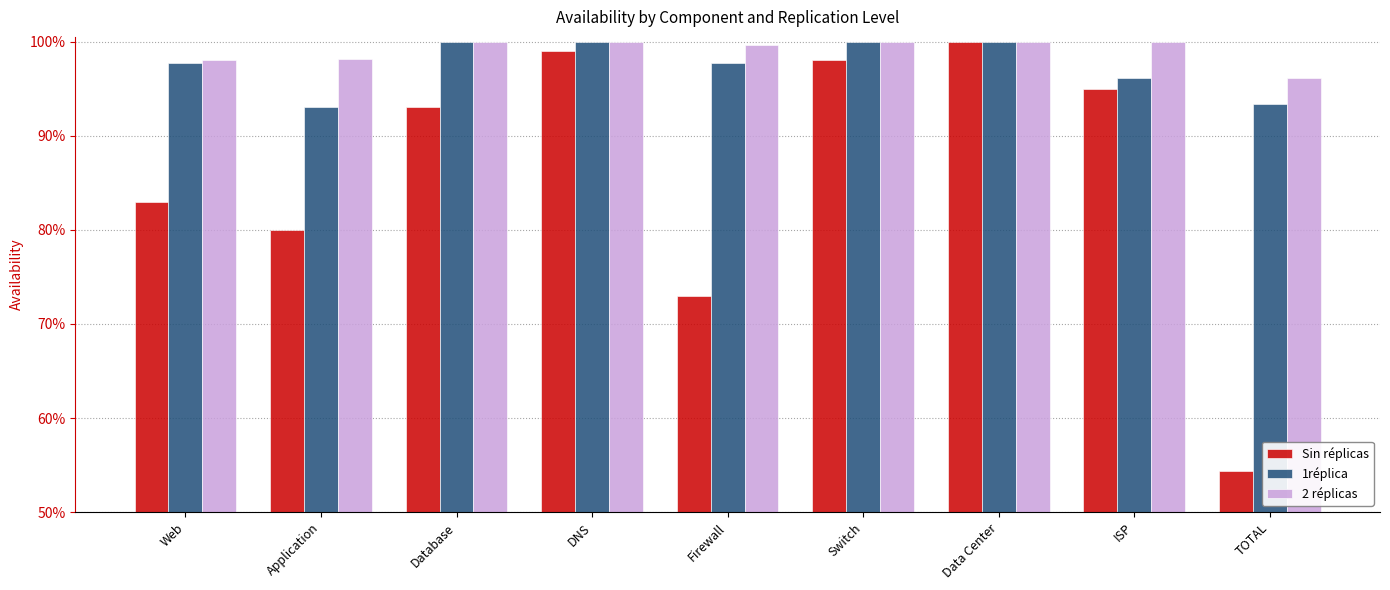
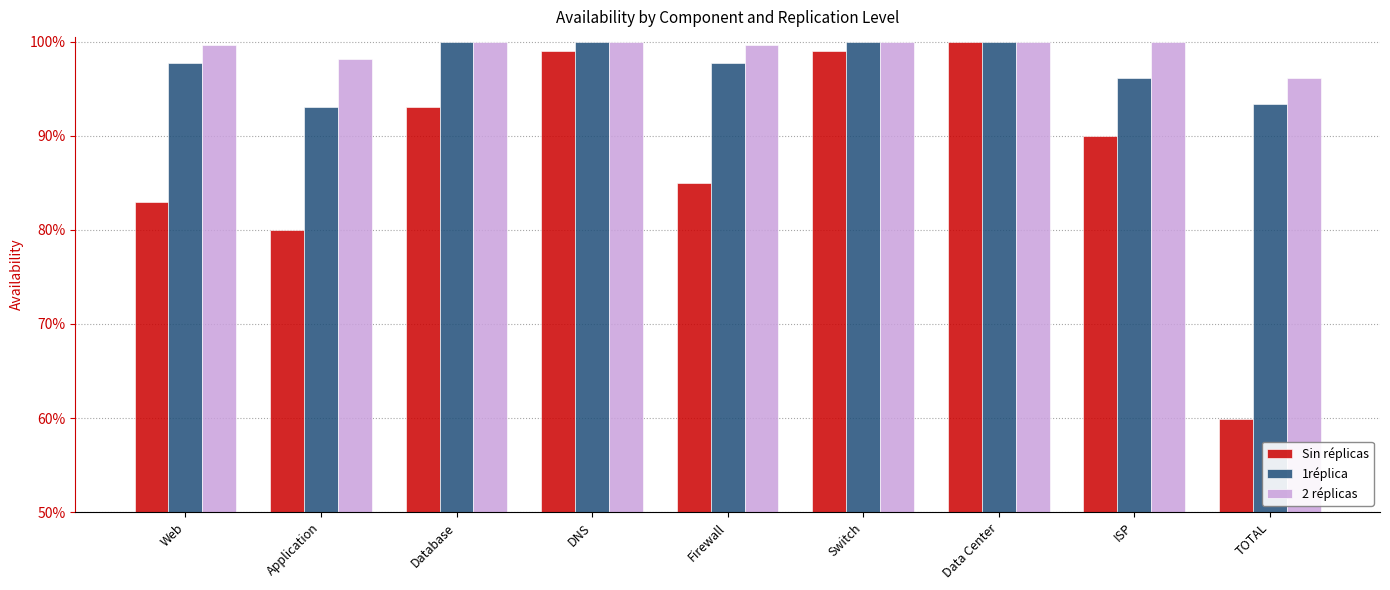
  {
    "Sin réplicas": {
      "Web": "83%",
      "Application": "80%",
      "Database": "93%",
      "DNS": "99%",
-     "Firewall": "73%",
-     "Switch": "98%",
+     "Firewall": "85%",
+     "Switch": "99%",
      "Data Center": "100%",
-     "ISP": "95%",
-     "TOTAL": "54%"
+     "ISP": "90%",
+     "TOTAL": "60%"
    },
    "1réplica": {
      "Web": "98%",
      "Application": "93%",
      "Database": "100%",
      "DNS": "100%",
      "Firewall": "98%",
      "Switch": "100%",
      "Data Center": "100%",
      "ISP": "96%",
      "TOTAL": "93%"
    },
    "2 réplicas": {
-     "Web": "98%",
+     "Web": "100%",
      "Application": "98%",
      "Database": "100%",
      "DNS": "100%",
      "Firewall": "100%",
      "Switch": "100%",
      "Data Center": "100%",
      "ISP": "100%",
      "TOTAL": "96%"
    }
  }
